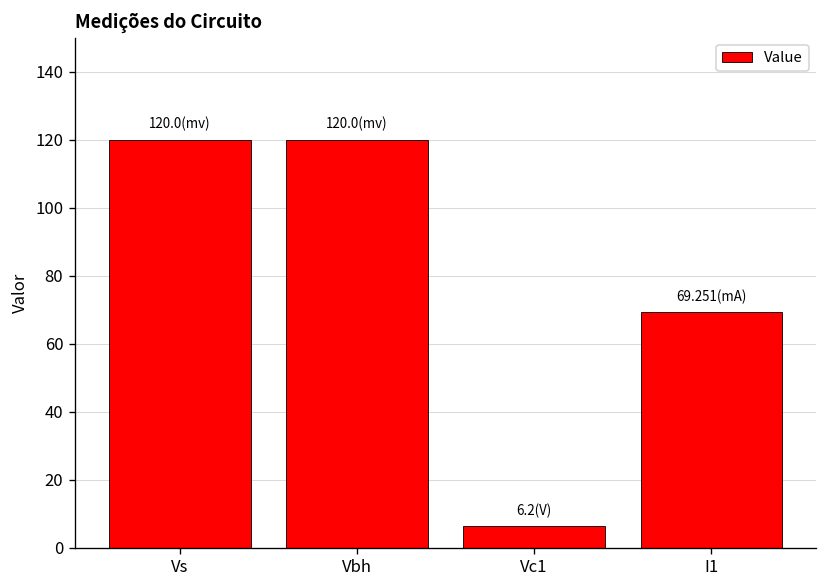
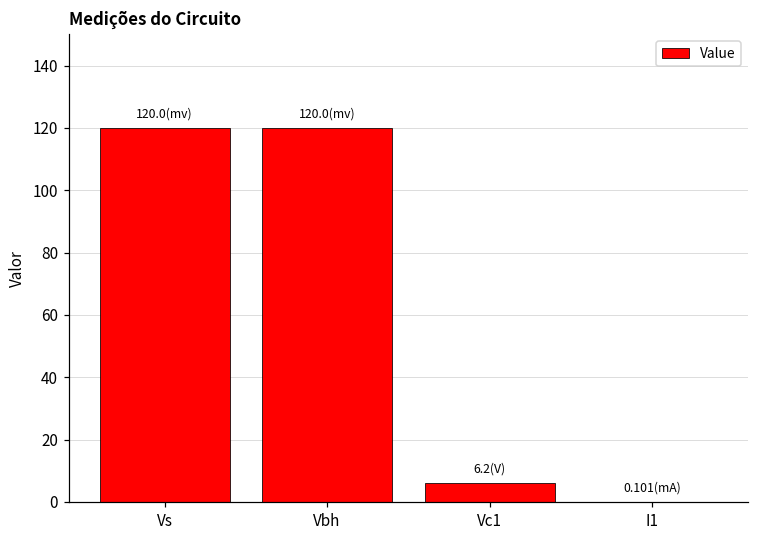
  {
    "Vs": "120.0(mv)",
    "Vbh": "120.0(mv)",
    "Vc1": "6.2(V)",
-   "I1": "69.251(mA)"
+   "I1": "0.101(mA)"
  }
